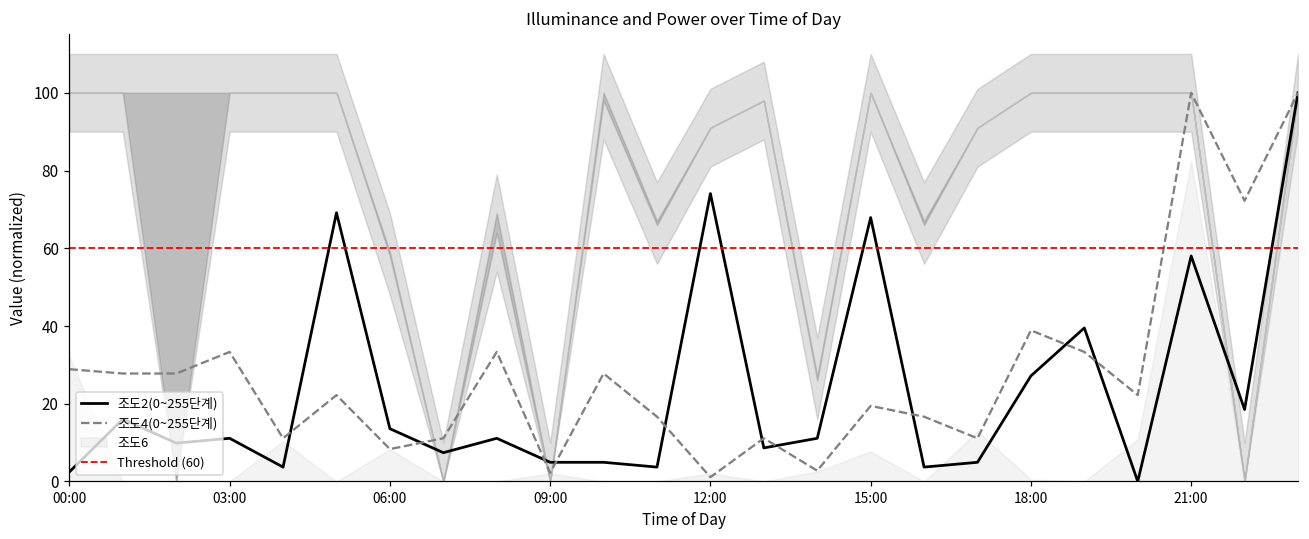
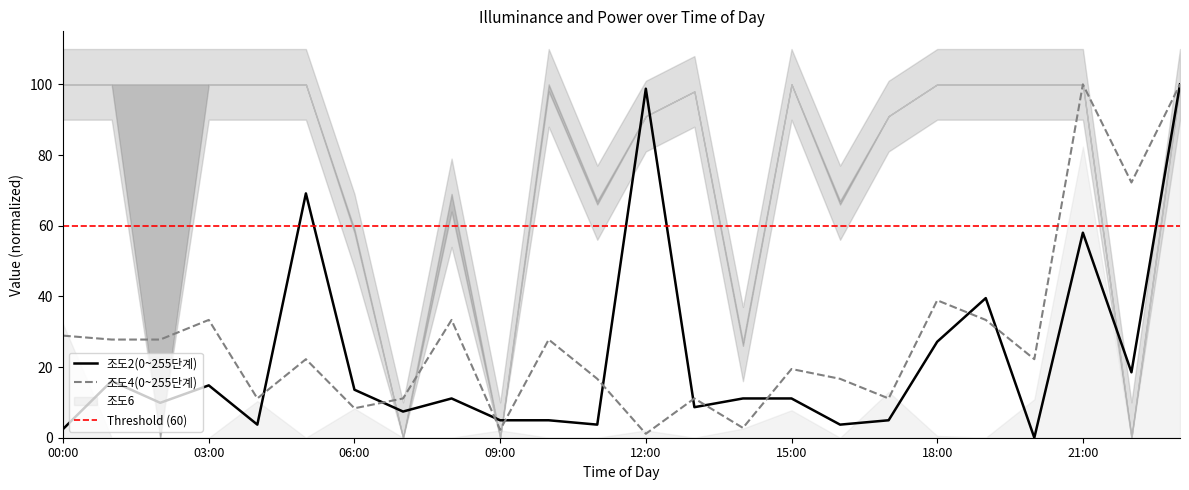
  {
    "조도2(0~255단계)": {
      "00:00": 2,
-     "03:00": 11,
+     "03:00": 15,
      "06:00": 14,
      "09:00": 5,
-     "12:00": 74,
-     "15:00": 68,
+     "12:00": 99,
+     "15:00": 11,
      "18:00": 27,
      "21:00": 58
    }
  }
